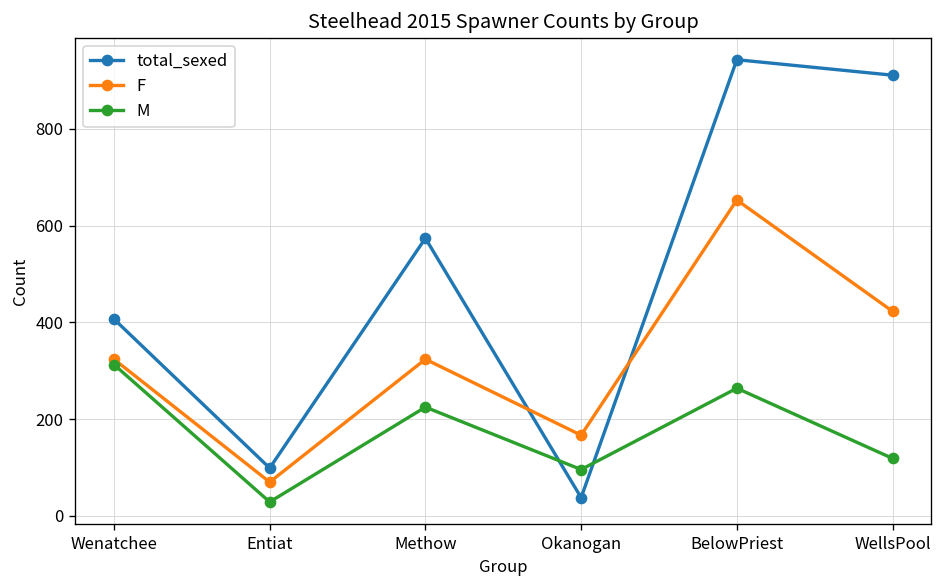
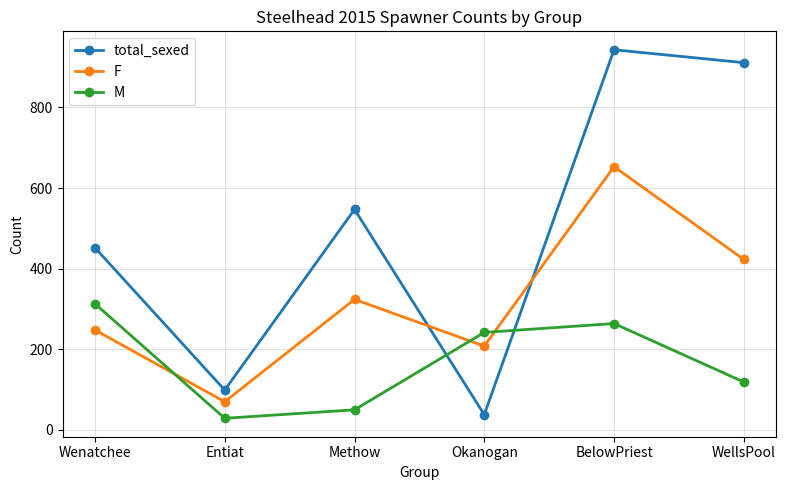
  {
    "total_sexed": {
-     "Wenatchee": 410,
+     "Wenatchee": 450,
      "Entiat": 100,
-     "Methow": 570,
+     "Methow": 550,
      "Okanogan": 40,
      "BelowPriest": 940,
      "WellsPool": 910
    },
    "F": {
-     "Wenatchee": 320,
+     "Wenatchee": 250,
      "Entiat": 70,
      "Methow": 320,
-     "Okanogan": 170,
+     "Okanogan": 210,
      "BelowPriest": 650,
      "WellsPool": 420
    },
    "M": {
      "Wenatchee": 310,
      "Entiat": 30,
-     "Methow": 230,
-     "Okanogan": 100,
+     "Methow": 50,
+     "Okanogan": 240,
      "BelowPriest": 260,
      "WellsPool": 120
    }
  }
